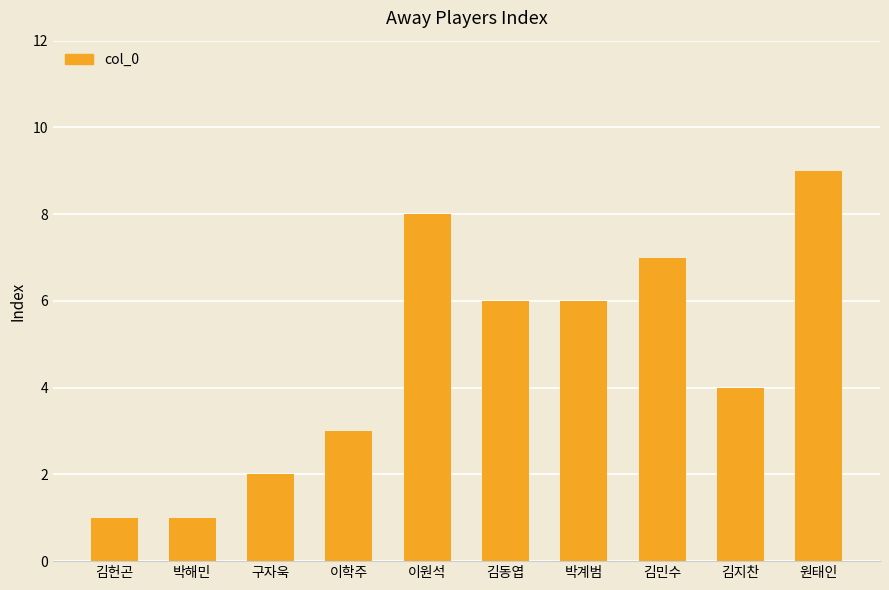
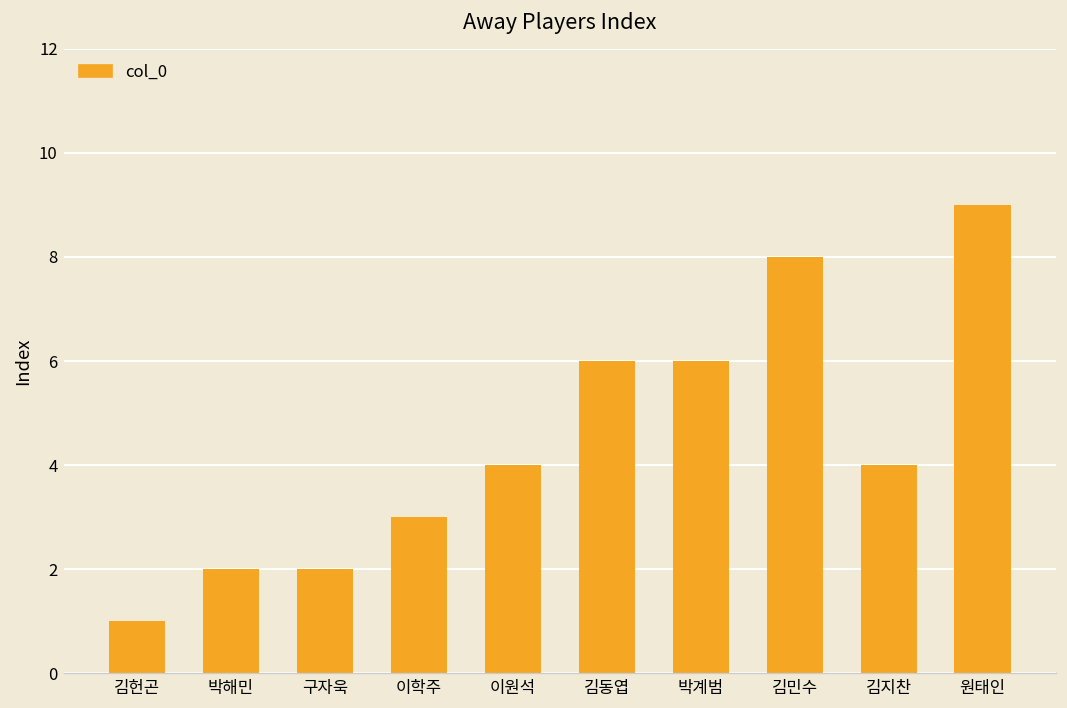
  {
    "김헌곤": 1,
-   "박해민": 1,
+   "박해민": 2,
    "구자욱": 2,
    "이학주": 3,
-   "이원석": 8,
+   "이원석": 4,
    "김동엽": 6,
    "박계범": 6,
-   "김민수": 7,
+   "김민수": 8,
    "김지찬": 4,
    "원태인": 9
  }
